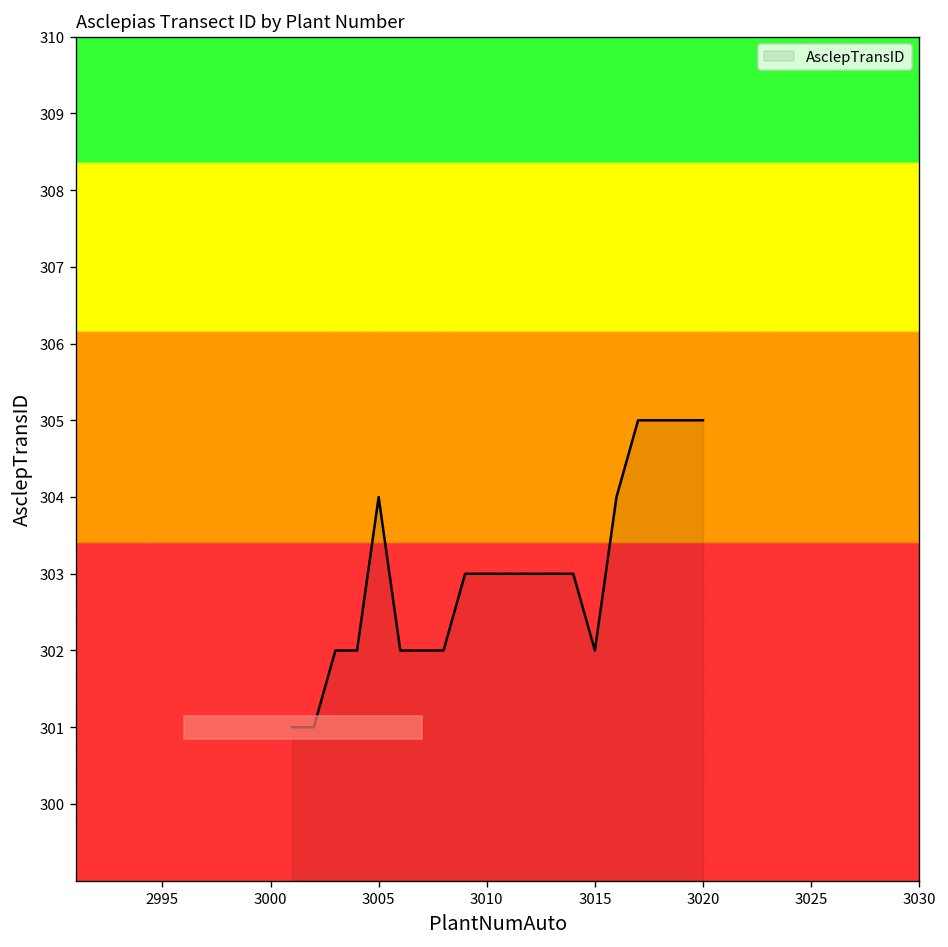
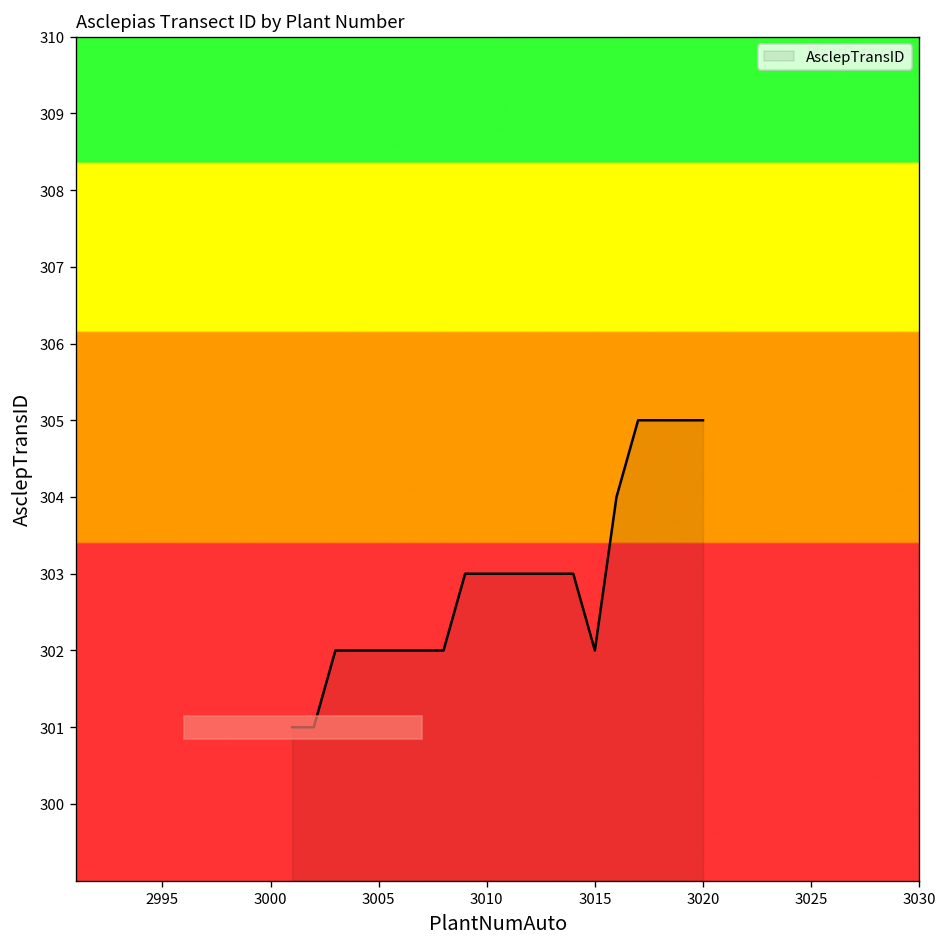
  {
-   "3005": 304,
+   "3005": 302,
    "3010": 303,
    "3015": 302,
    "3020": 305
  }
